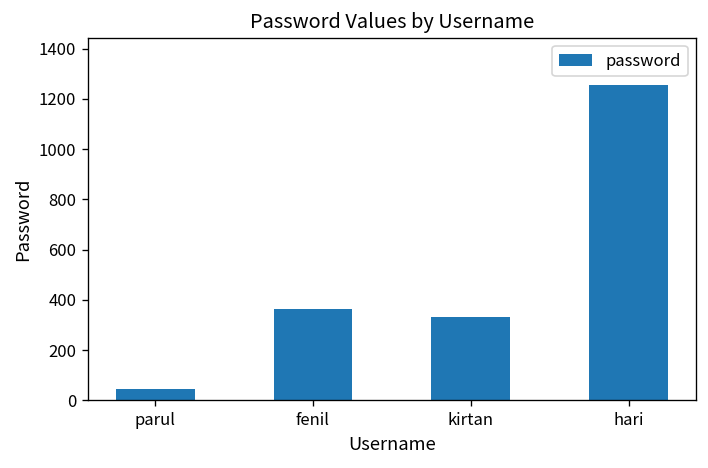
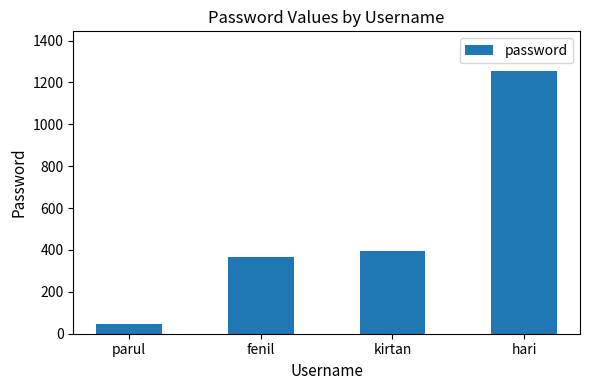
  {
    "parul": 50,
    "fenil": 370,
-   "kirtan": 330,
+   "kirtan": 400,
    "hari": 1260
  }
